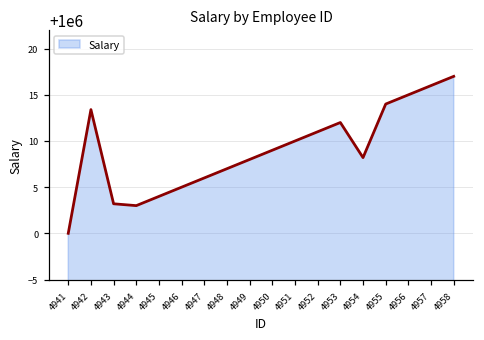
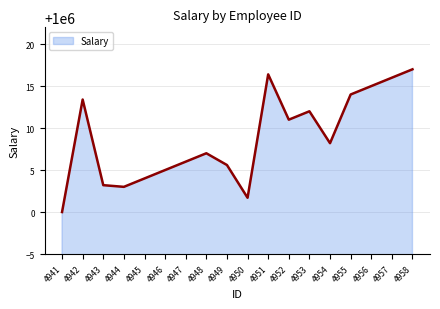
  {
    "4941": 1000000,
    "4942": 1000013,
    "4943": 1000003,
    "4944": 1000003,
    "4945": 1000004,
    "4946": 1000005,
    "4947": 1000006,
    "4948": 1000007,
-   "4949": 1000008,
-   "4950": 1000009,
-   "4951": 1000010,
+   "4949": 1000006,
+   "4950": 1000002,
+   "4951": 1000016,
    "4952": 1000011,
    "4953": 1000012,
    "4954": 1000008,
    "4955": 1000014,
    "4956": 1000015,
    "4957": 1000016,
    "4958": 1000017
  }
